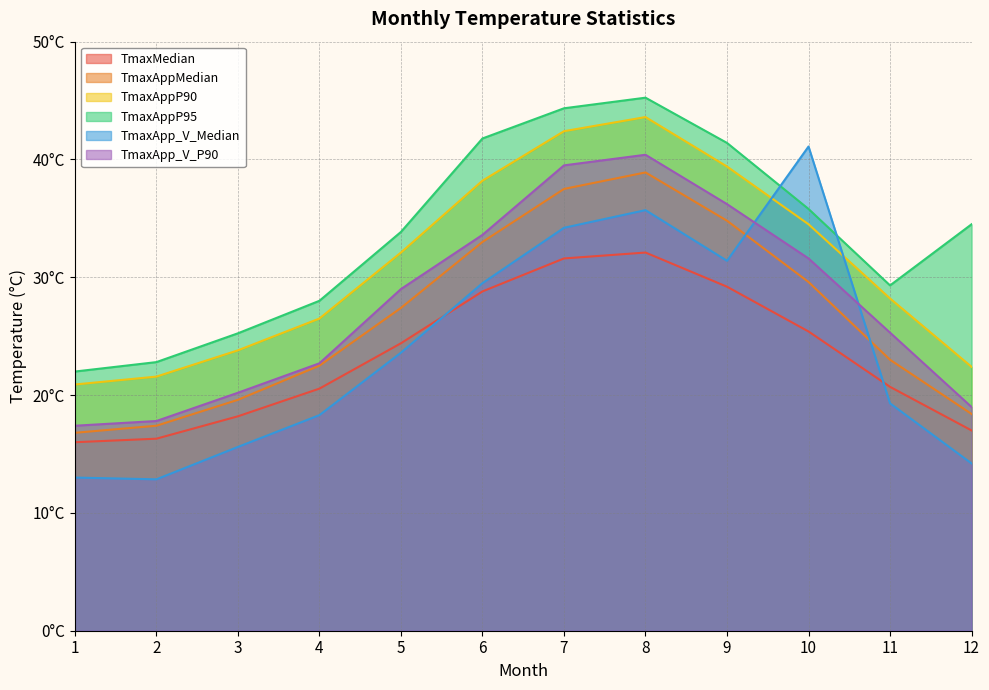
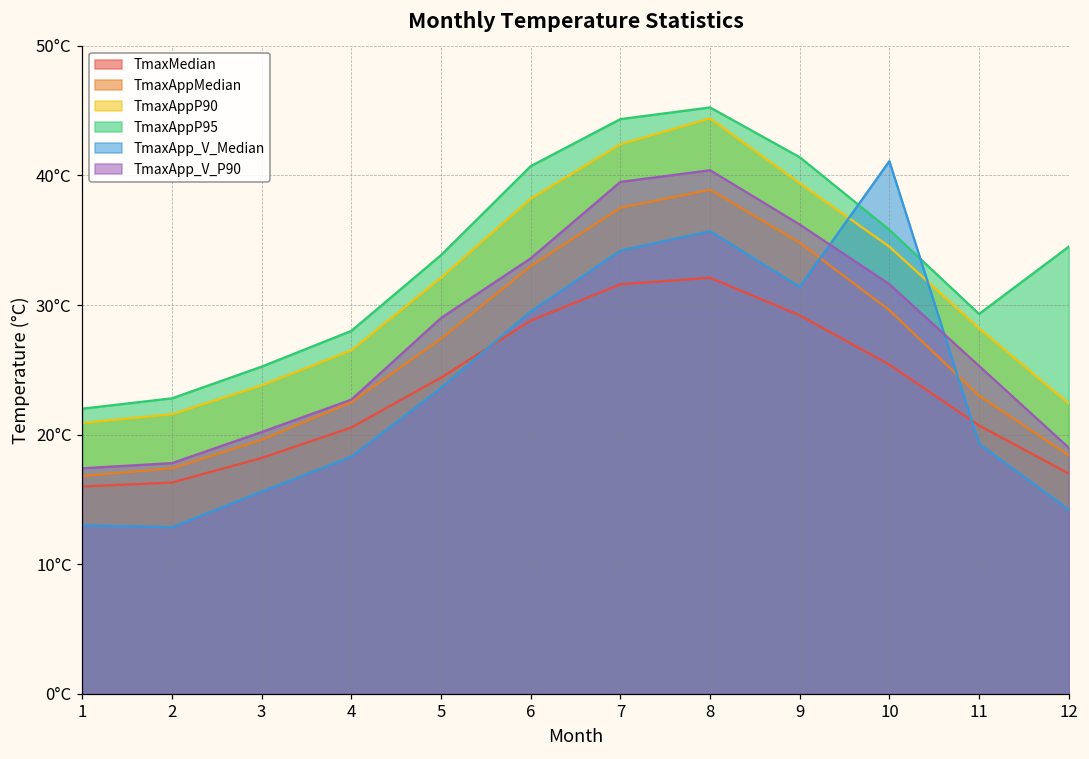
  {
    "TmaxAppP90": {
      "1": "20.9°C",
      "2": "21.6°C",
      "3": "23.8°C",
      "4": "26.5°C",
      "5": "32.1°C",
      "6": "38.2°C",
      "7": "42.4°C",
-     "8": "43.6°C",
+     "8": "44.4°C",
      "9": "39.4°C",
      "10": "34.5°C",
      "11": "28.2°C",
      "12": "22.4°C"
    },
    "TmaxAppP95": {
      "1": "22.0°C",
      "2": "22.8°C",
      "3": "25.2°C",
      "4": "28.0°C",
      "5": "33.9°C",
-     "6": "41.8°C",
+     "6": "40.7°C",
      "7": "44.3°C",
      "8": "45.2°C",
      "9": "41.4°C",
      "10": "35.8°C",
      "11": "29.3°C",
      "12": "34.5°C"
    },
    "TmaxApp_V_Median": {
      "1": "13.0°C",
      "2": "12.9°C",
      "3": "15.6°C",
      "4": "18.3°C",
      "5": "23.6°C",
      "6": "29.5°C",
      "7": "34.2°C",
      "8": "35.7°C",
      "9": "31.4°C",
      "10": "41.1°C",
      "11": "19.3°C",
      "12": "14.2°C"
    },
    "TmaxApp_V_P90": {
      "1": "17.4°C",
      "2": "17.8°C",
      "3": "20.2°C",
      "5": "29.0°C",
      "6": "33.6°C",
      "7": "39.5°C",
      "8": "40.4°C",
      "9": "36.2°C",
      "10": "31.6°C",
      "11": "25.3°C",
      "12": "19.0°C"
    }
  }
